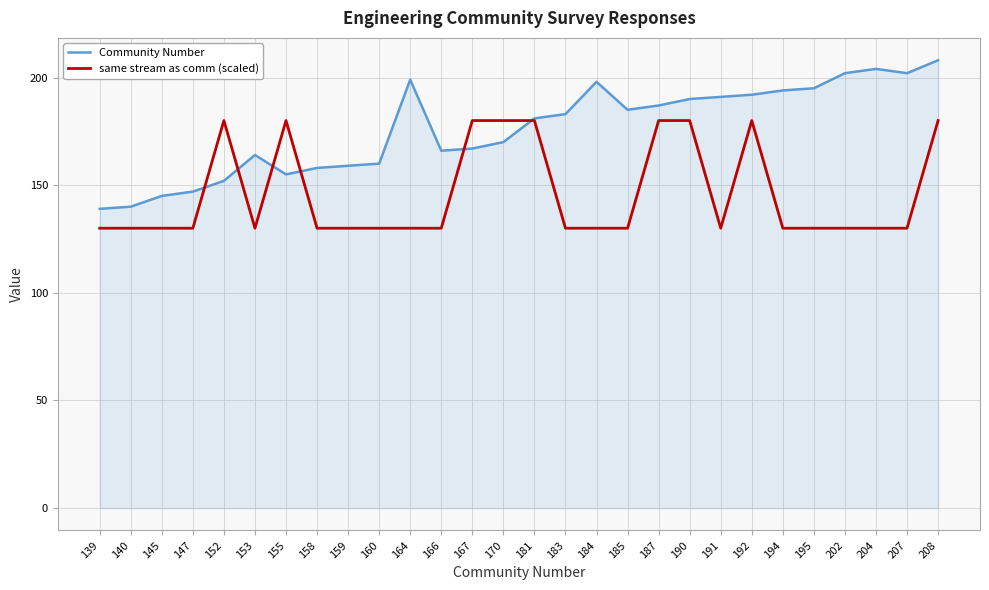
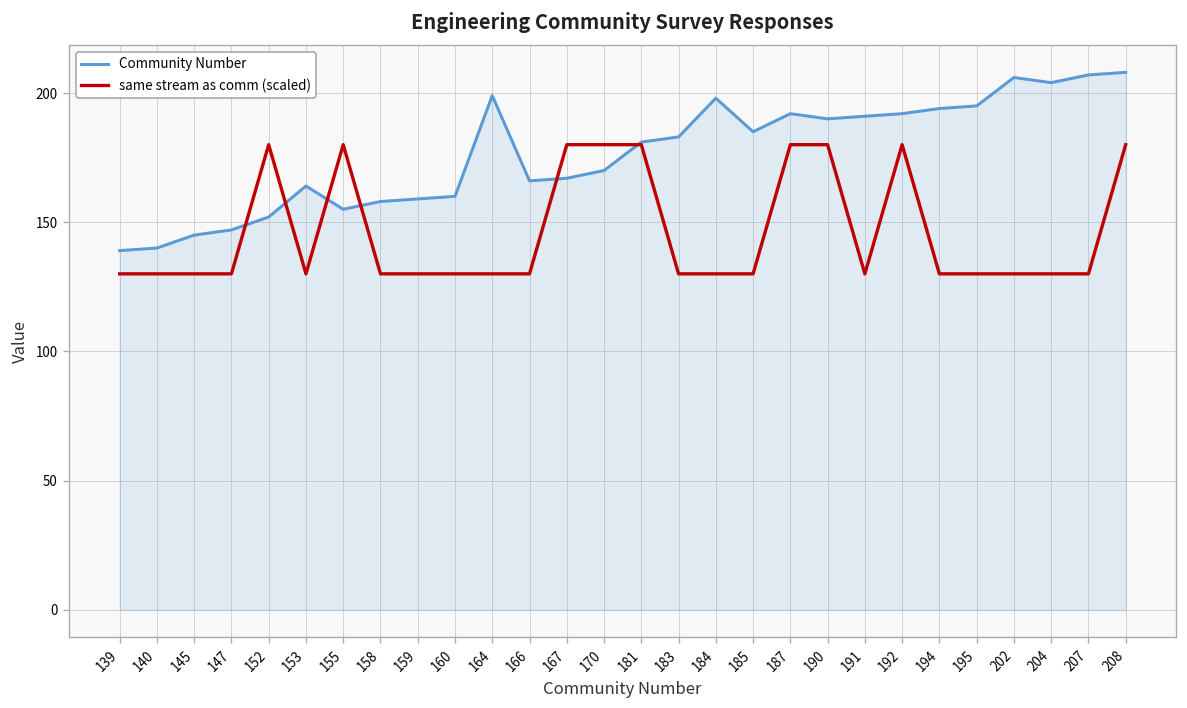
  {
    "Community Number": {
      "139": 139,
      "140": 140,
      "145": 145,
      "147": 147,
      "152": 152,
      "153": 164,
      "155": 155,
      "158": 158,
      "159": 159,
      "160": 160,
      "164": 199,
      "166": 166,
      "167": 167,
      "170": 170,
      "183": 183,
      "184": 198,
      "185": 185,
-     "187": 187,
+     "187": 192,
      "190": 190,
      "191": 191,
      "192": 192,
      "194": 194,
      "195": 195,
-     "202": 202,
+     "202": 206,
      "204": 204,
-     "207": 202,
+     "207": 207,
      "208": 208
    },
    "same stream as comm (scaled)": {
      "139": 130,
      "140": 130,
      "145": 130,
      "147": 130,
      "152": 180,
      "153": 130,
      "155": 180,
      "158": 130,
      "159": 130,
      "160": 130,
      "164": 130,
      "166": 130,
      "167": 180,
      "170": 180,
      "183": 130,
      "184": 130,
      "185": 130,
      "187": 180,
      "190": 180,
      "191": 130,
      "192": 180,
      "194": 130,
      "195": 130,
      "202": 130,
      "204": 130,
      "207": 130,
      "208": 180
    }
  }
